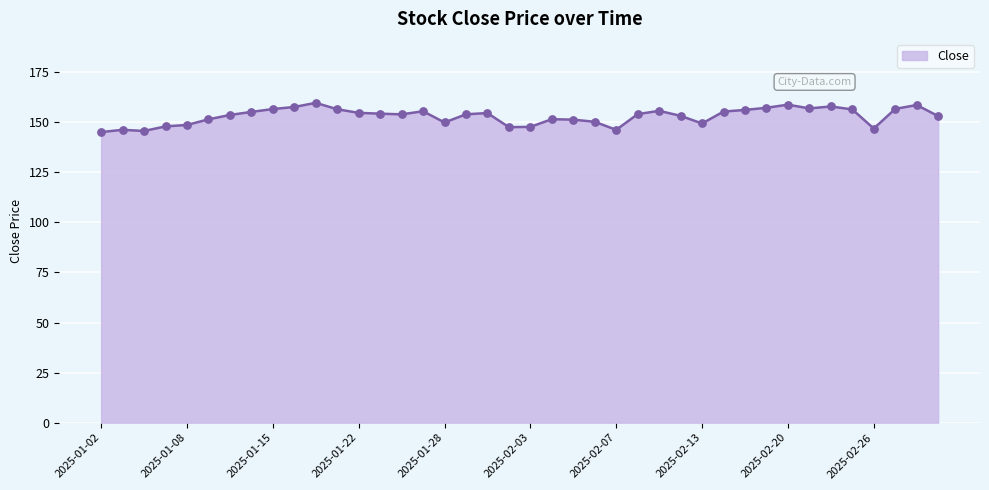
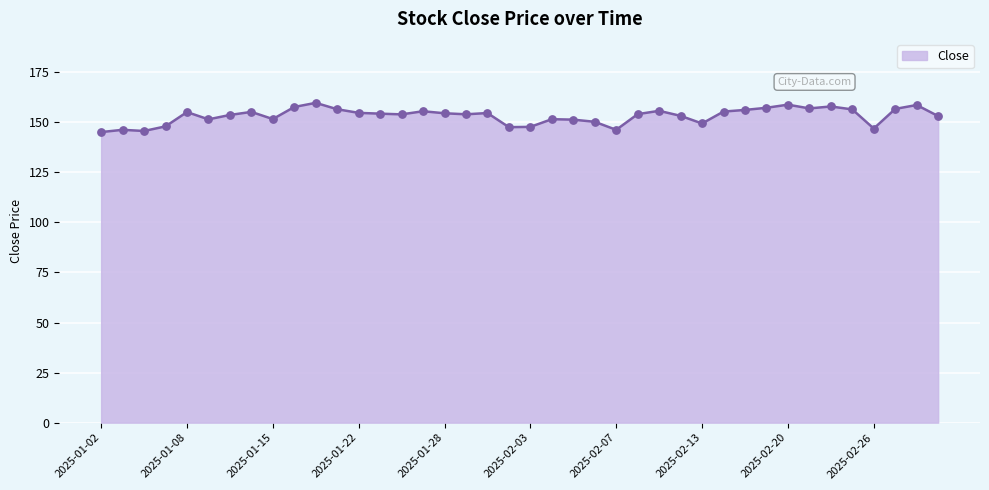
  {
    "2025-01-02": 145,
-   "2025-01-08": 149,
-   "2025-01-15": 157,
+   "2025-01-08": 155,
+   "2025-01-15": 152,
    "2025-01-22": 155,
-   "2025-01-28": 150,
+   "2025-01-28": 154,
    "2025-02-03": 148,
    "2025-02-07": 146,
    "2025-02-13": 149,
    "2025-02-20": 159,
    "2025-02-26": 147
  }
